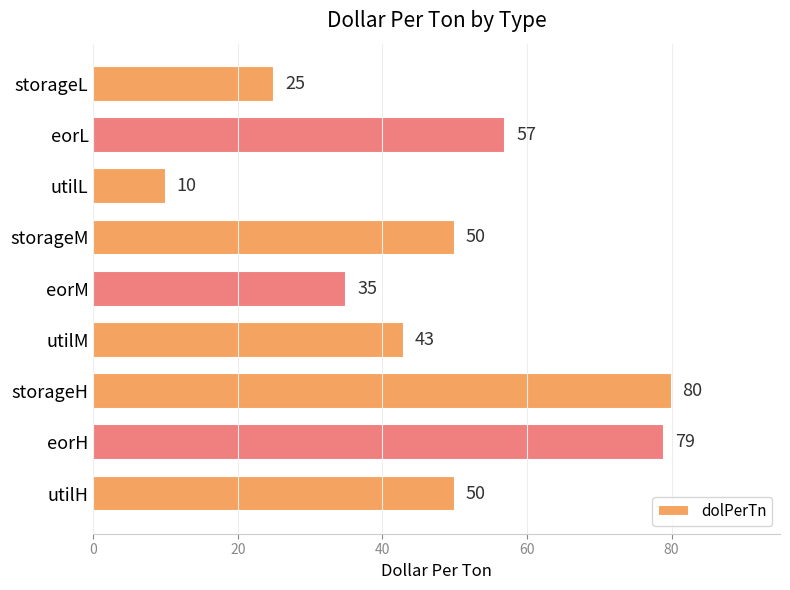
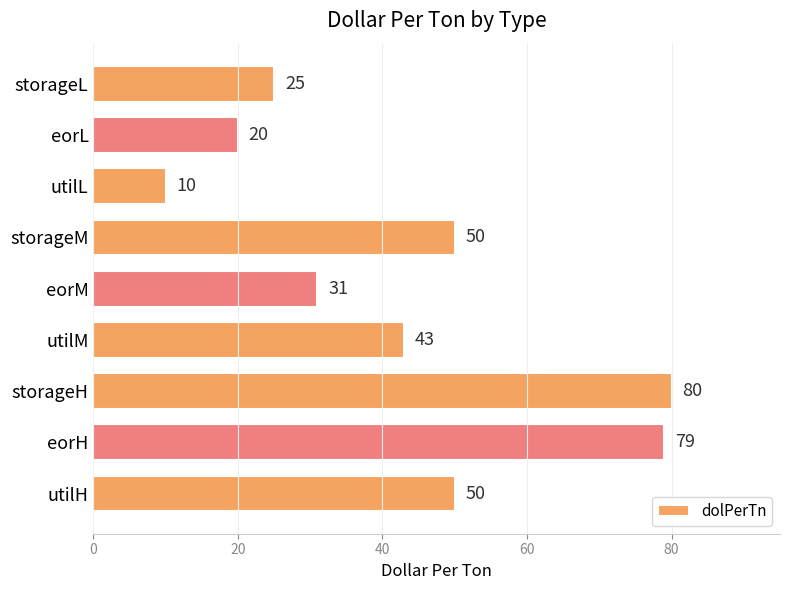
  {
    "storageL": 25,
-   "eorL": 57,
+   "eorL": 20,
    "utilL": 10,
    "storageM": 50,
-   "eorM": 35,
+   "eorM": 31,
    "utilM": 43,
    "storageH": 80,
    "eorH": 79,
    "utilH": 50
  }
